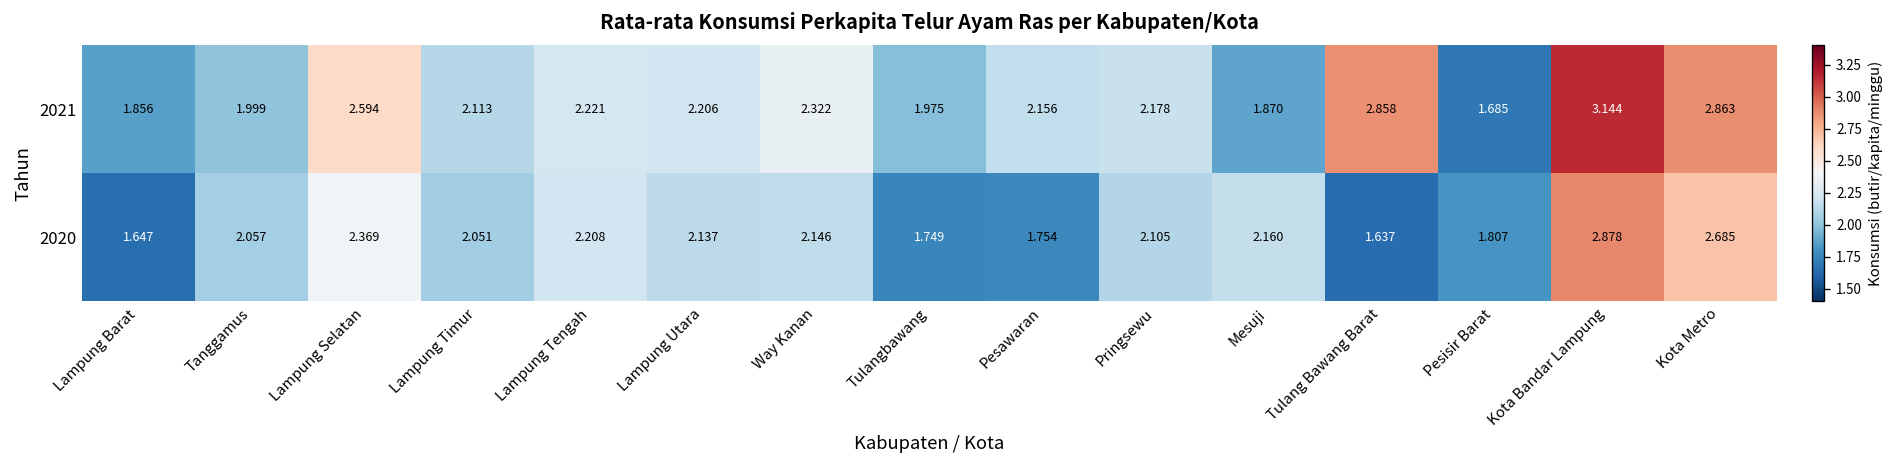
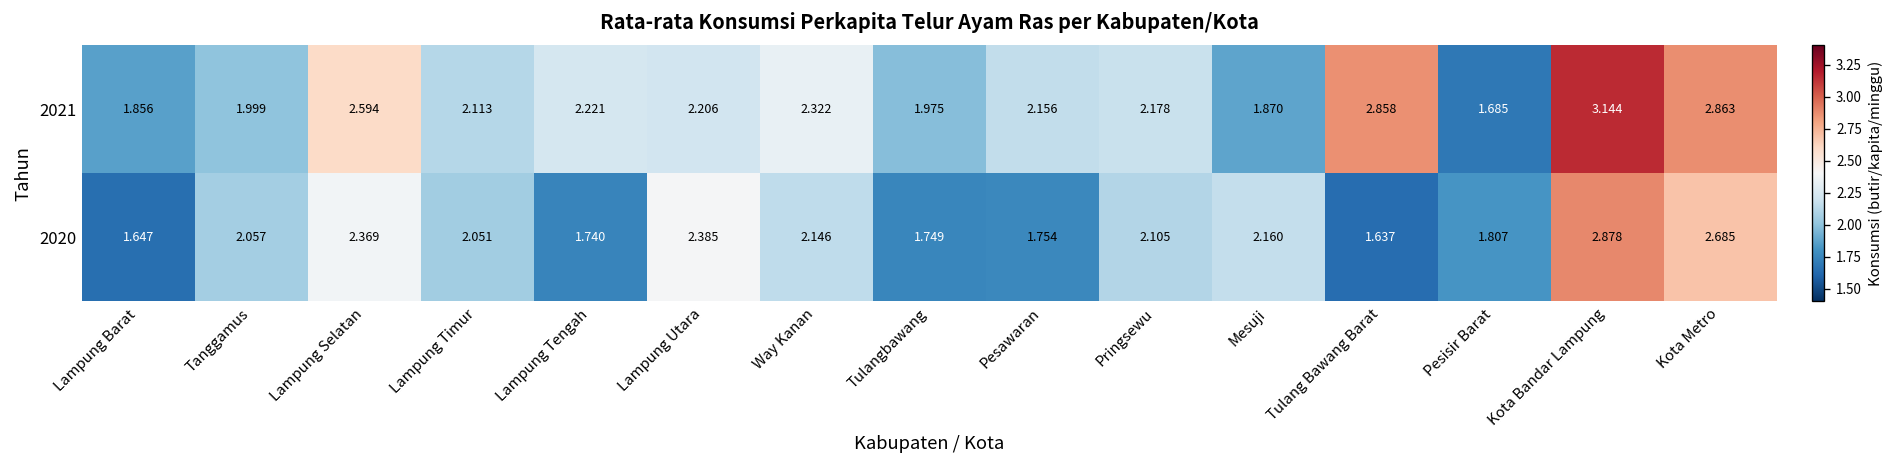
  {
    "2021": {
      "Lampung Barat": 1.856,
      "Tanggamus": 1.999,
      "Lampung Selatan": 2.594,
      "Lampung Timur": 2.113,
      "Lampung Tengah": 2.221,
      "Lampung Utara": 2.206,
      "Way Kanan": 2.322,
      "Tulangbawang": 1.975,
      "Pesawaran": 2.156,
      "Pringsewu": 2.178,
      "Mesuji": 1.870,
      "Tulang Bawang Barat": 2.858,
      "Pesisir Barat": 1.685,
      "Kota Bandar Lampung": 3.144,
      "Kota Metro": 2.863
    },
    "2020": {
      "Lampung Barat": 1.647,
      "Tanggamus": 2.057,
      "Lampung Selatan": 2.369,
      "Lampung Timur": 2.051,
-     "Lampung Tengah": 2.208,
-     "Lampung Utara": 2.137,
+     "Lampung Tengah": 1.740,
+     "Lampung Utara": 2.385,
      "Way Kanan": 2.146,
      "Tulangbawang": 1.749,
      "Pesawaran": 1.754,
      "Pringsewu": 2.105,
      "Mesuji": 2.160,
      "Tulang Bawang Barat": 1.637,
      "Pesisir Barat": 1.807,
      "Kota Bandar Lampung": 2.878,
      "Kota Metro": 2.685
    }
  }
